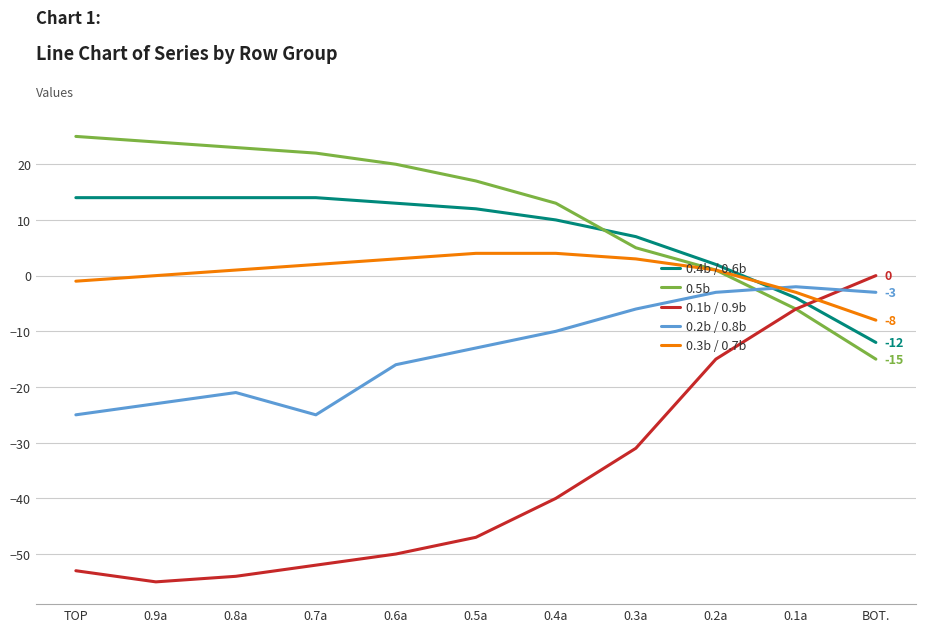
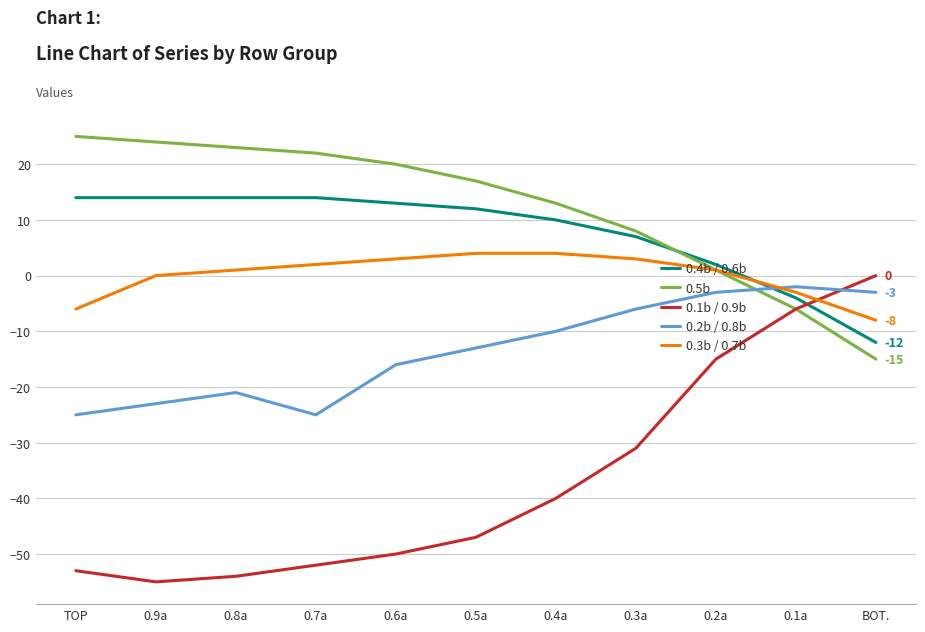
  {
    "0.4b / 0.6b": {
      "BOT.": -12
    },
    "0.5b": {
      "TOP": 25,
      "0.9a": 24,
      "0.8a": 23,
      "0.7a": 22,
      "0.6a": 20,
      "0.5a": 17,
      "0.4a": 13,
-     "0.3a": 5
+     "0.3a": 8
    },
    "0.1b / 0.9b": {
      "BOT.": 0
    },
    "0.2b / 0.8b": {
      "BOT.": -3
    },
    "0.3b / 0.7b": {
-     "TOP": -1,
+     "TOP": -6,
      "0.9a": 0,
      "0.8a": 1,
      "0.7a": 2,
      "0.6a": 3,
      "0.5a": 4,
      "0.4a": 4,
      "0.3a": 3,
      "0.1a": -3
    }
  }
